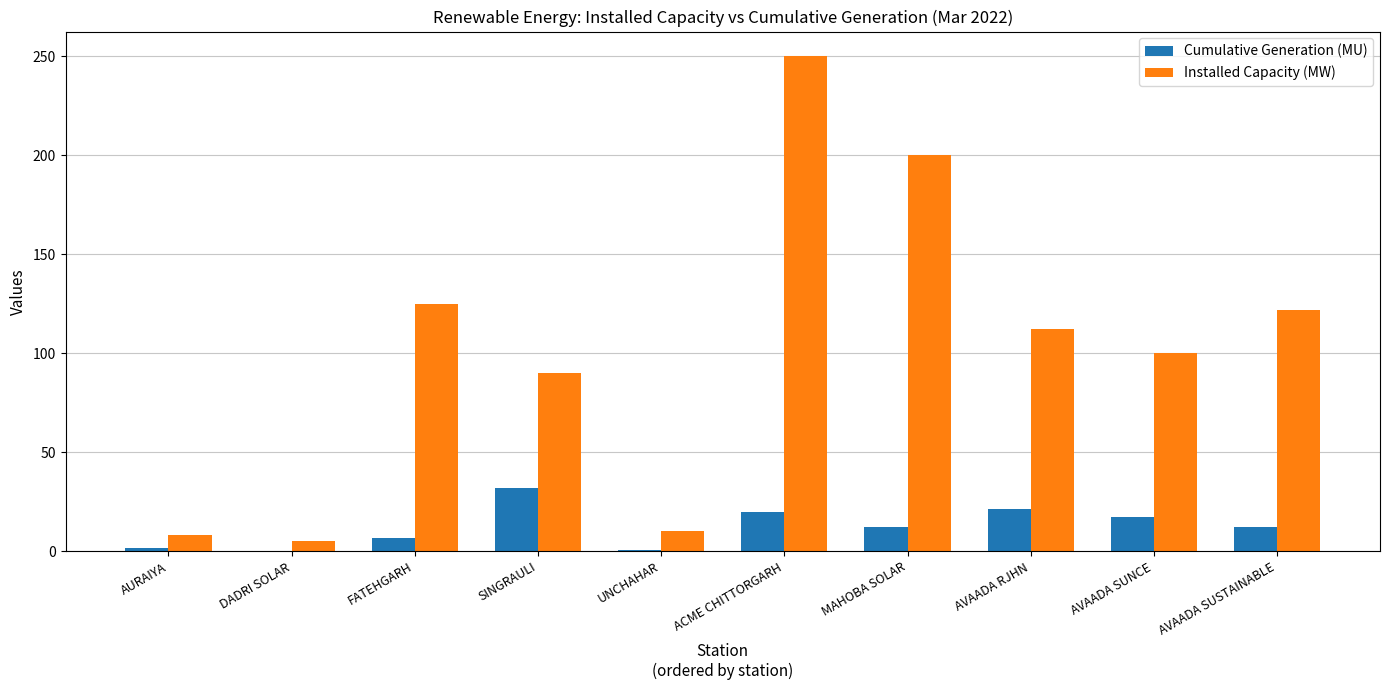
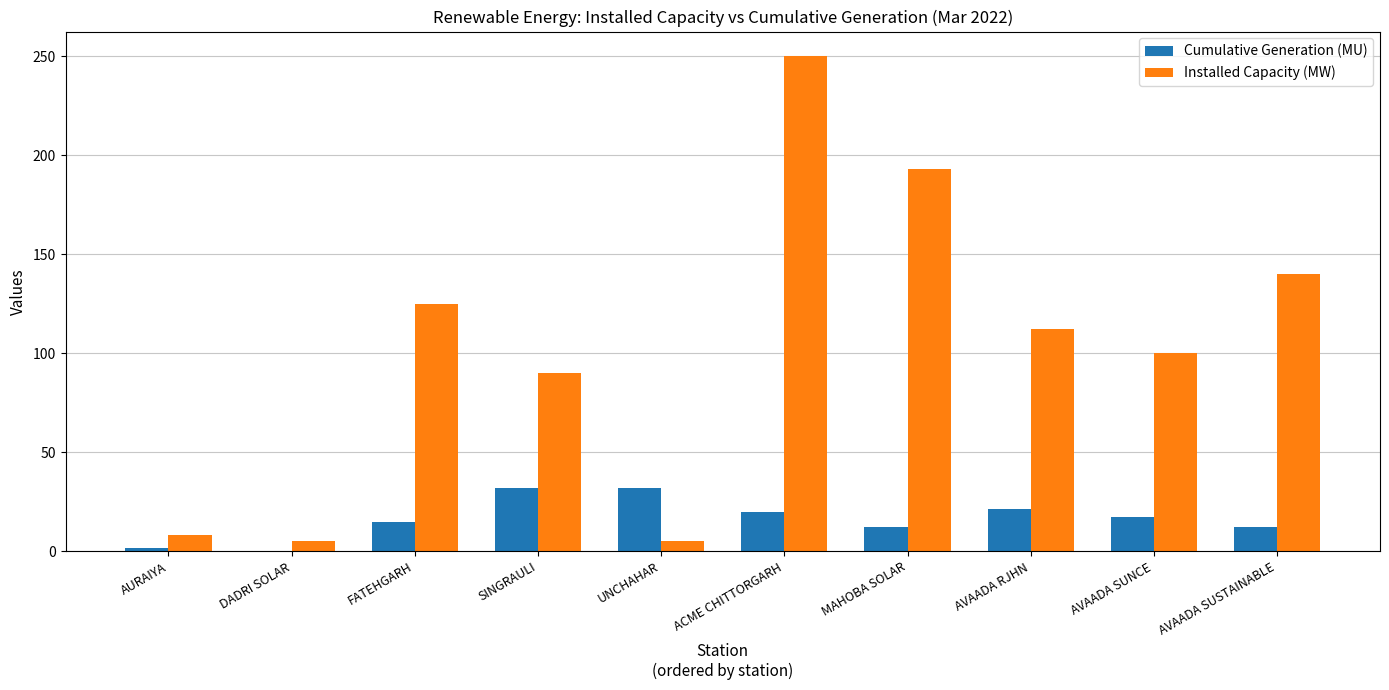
  {
    "Cumulative Generation (MU)": {
      "AURAIYA": 2,
-     "FATEHGARH": 7,
+     "FATEHGARH": 15,
      "SINGRAULI": 32,
-     "UNCHAHAR": 1,
+     "UNCHAHAR": 32,
      "ACME CHITTORGARH": 20,
      "MAHOBA SOLAR": 12,
      "AVAADA RJHN": 21,
      "AVAADA SUNCE": 17,
      "AVAADA SUSTAINABLE": 12
    },
    "Installed Capacity (MW)": {
      "AURAIYA": 8,
      "DADRI SOLAR": 5,
      "FATEHGARH": 125,
      "SINGRAULI": 90,
-     "UNCHAHAR": 10,
+     "UNCHAHAR": 5,
      "ACME CHITTORGARH": 250,
-     "MAHOBA SOLAR": 200,
+     "MAHOBA SOLAR": 193,
      "AVAADA RJHN": 112,
      "AVAADA SUNCE": 100,
-     "AVAADA SUSTAINABLE": 122
+     "AVAADA SUSTAINABLE": 140
    }
  }
